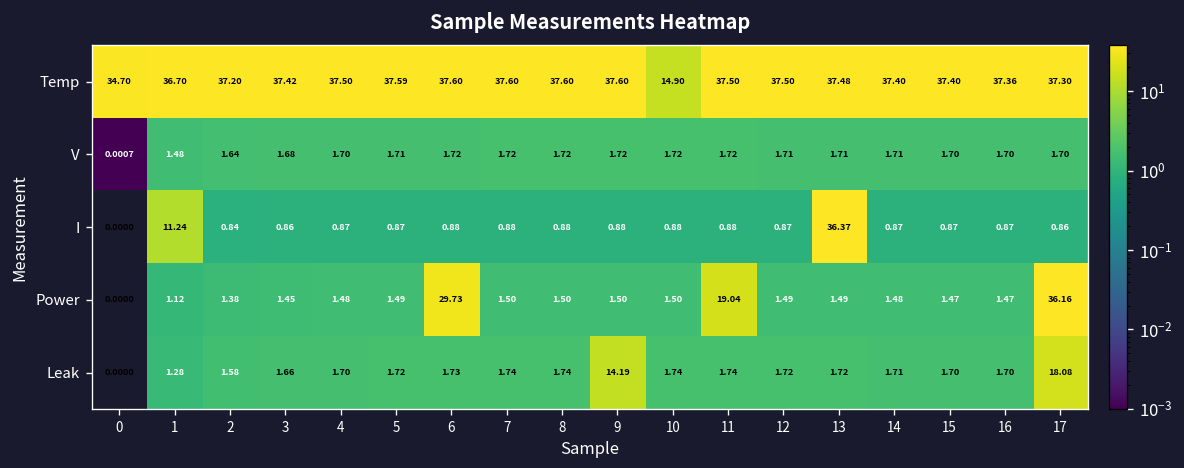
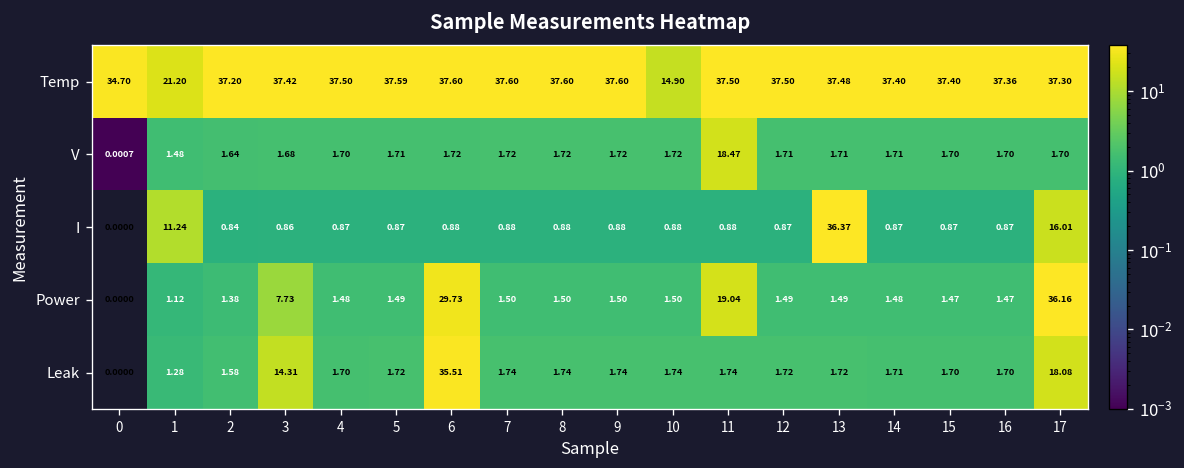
  {
    "Temp": {
      "0": 34.70,
-     "1": 36.70,
+     "1": 21.20,
      "2": 37.20,
      "3": 37.42,
      "4": 37.50,
      "5": 37.59,
      "6": 37.60,
      "7": 37.60,
      "8": 37.60,
      "9": 37.60,
      "10": 14.90,
      "11": 37.50,
      "12": 37.50,
      "13": 37.48,
      "14": 37.40,
      "15": 37.40,
      "16": 37.36,
      "17": 37.30
    },
    "V": {
      "0": 0.0007,
      "1": 1.48,
      "2": 1.64,
      "3": 1.68,
      "4": 1.70,
      "5": 1.71,
      "6": 1.72,
      "7": 1.72,
      "8": 1.72,
      "9": 1.72,
      "10": 1.72,
-     "11": 1.72,
+     "11": 18.47,
      "12": 1.71,
      "13": 1.71,
      "14": 1.71,
      "15": 1.70,
      "16": 1.70,
      "17": 1.70
    },
    "I": {
      "1": 11.24,
      "2": 0.84,
      "3": 0.86,
      "4": 0.87,
      "5": 0.87,
      "6": 0.88,
      "7": 0.88,
      "8": 0.88,
      "9": 0.88,
      "10": 0.88,
      "11": 0.88,
      "12": 0.87,
      "13": 36.37,
      "14": 0.87,
      "15": 0.87,
      "16": 0.87,
-     "17": 0.86
+     "17": 16.01
    },
    "Power": {
      "1": 1.12,
      "2": 1.38,
-     "3": 1.45,
+     "3": 7.73,
      "4": 1.48,
      "5": 1.49,
      "6": 29.73,
      "7": 1.50,
      "8": 1.50,
      "9": 1.50,
      "10": 1.50,
      "11": 19.04,
      "12": 1.49,
      "13": 1.49,
      "14": 1.48,
      "15": 1.47,
      "16": 1.47,
      "17": 36.16
    },
    "Leak": {
      "1": 1.28,
      "2": 1.58,
-     "3": 1.66,
+     "3": 14.31,
      "4": 1.70,
      "5": 1.72,
-     "6": 1.73,
+     "6": 35.51,
      "7": 1.74,
      "8": 1.74,
-     "9": 14.19,
+     "9": 1.74,
      "10": 1.74,
      "11": 1.74,
      "12": 1.72,
      "13": 1.72,
      "14": 1.71,
      "15": 1.70,
      "16": 1.70,
      "17": 18.08
    }
  }
